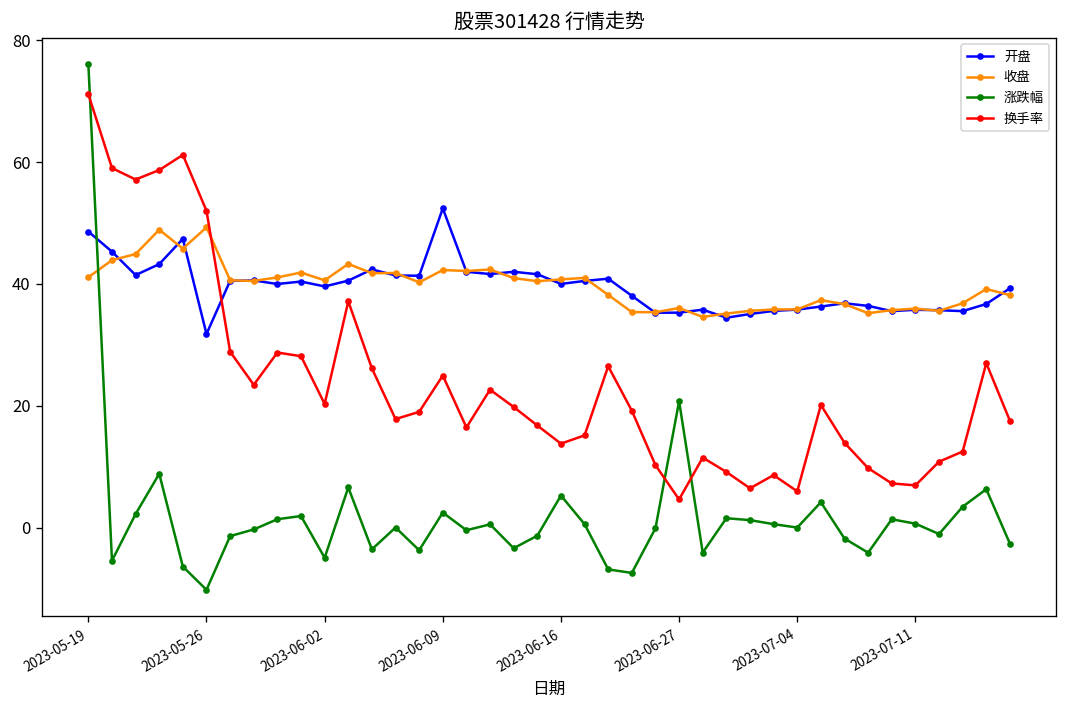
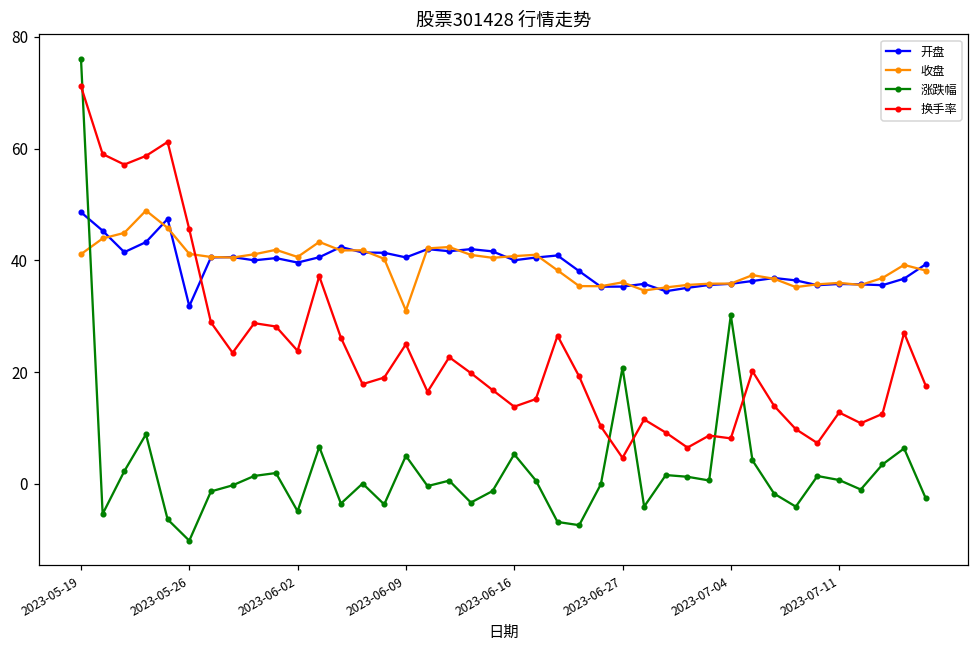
  {
    "开盘": {
      "2023-05-19": 49,
      "2023-05-26": 32,
      "2023-06-02": 40,
-     "2023-06-09": 52,
+     "2023-06-09": 41,
      "2023-06-16": 40,
      "2023-06-27": 35
    },
    "收盘": {
      "2023-05-19": 41,
-     "2023-05-26": 49,
+     "2023-05-26": 41,
      "2023-06-02": 41,
-     "2023-06-09": 42,
+     "2023-06-09": 31,
      "2023-06-16": 41,
      "2023-06-27": 36
    },
    "涨跌幅": {
      "2023-05-19": 76,
      "2023-05-26": -10,
      "2023-06-02": -5,
-     "2023-06-09": 3,
+     "2023-06-09": 5,
      "2023-06-16": 5,
      "2023-06-27": 21,
-     "2023-07-04": 0,
+     "2023-07-04": 30,
      "2023-07-11": 1
    },
    "换手率": {
      "2023-05-19": 71,
-     "2023-05-26": 52,
-     "2023-06-02": 20,
+     "2023-05-26": 46,
+     "2023-06-02": 24,
      "2023-06-09": 25,
      "2023-06-16": 14,
      "2023-06-27": 5,
-     "2023-07-04": 6,
-     "2023-07-11": 7
+     "2023-07-04": 8,
+     "2023-07-11": 13
    }
  }
